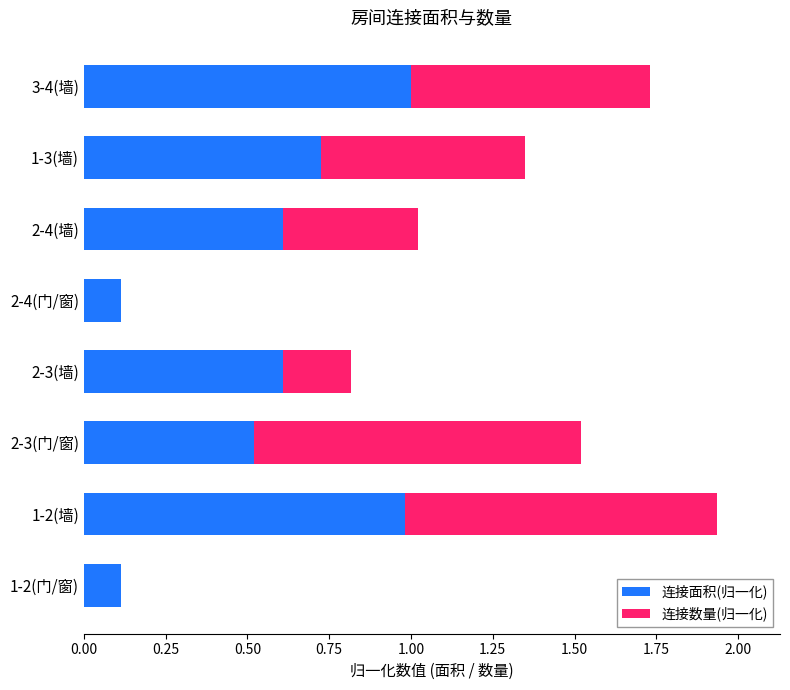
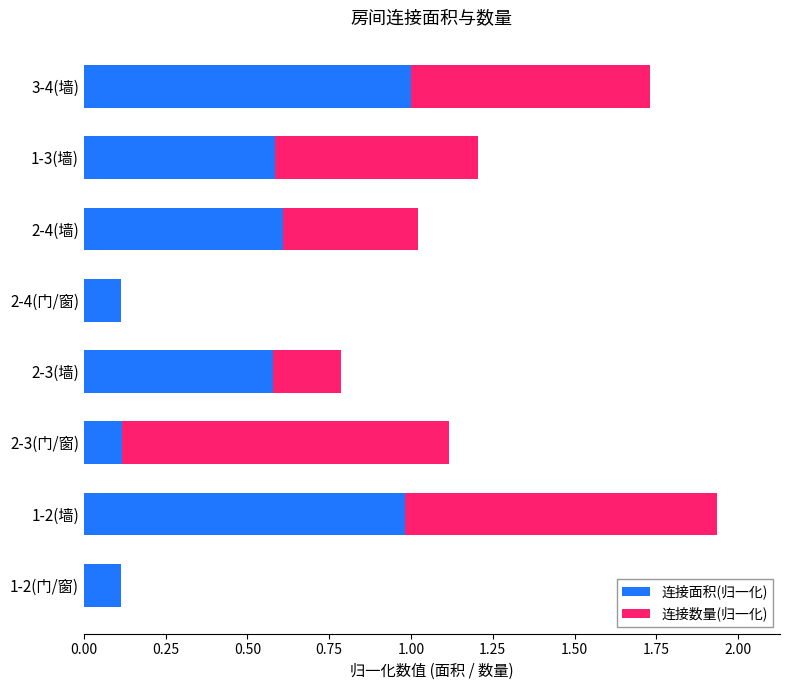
  {
    "连接面积(归一化)": {
      "3-4(墙)": 1.00,
-     "1-3(墙)": 0.73,
+     "1-3(墙)": 0.58,
      "2-4(墙)": 0.61,
      "2-4(门/窗)": 0.11,
-     "2-3(墙)": 0.61,
-     "2-3(门/窗)": 0.52,
+     "2-3(墙)": 0.58,
+     "2-3(门/窗)": 0.12,
      "1-2(墙)": 0.98,
      "1-2(门/窗)": 0.11
    },
    "连接数量(归一化)": {
      "3-4(墙)": 0.73,
      "1-3(墙)": 0.62,
      "2-4(墙)": 0.41,
      "2-3(墙)": 0.21,
      "2-3(门/窗)": 1.00,
      "1-2(墙)": 0.95
    }
  }
